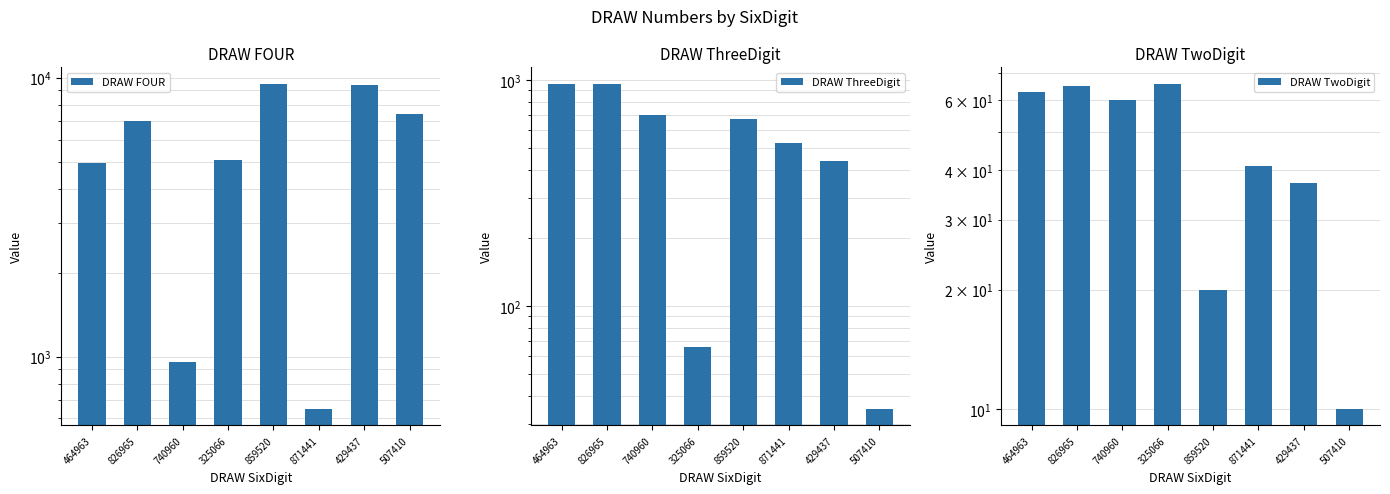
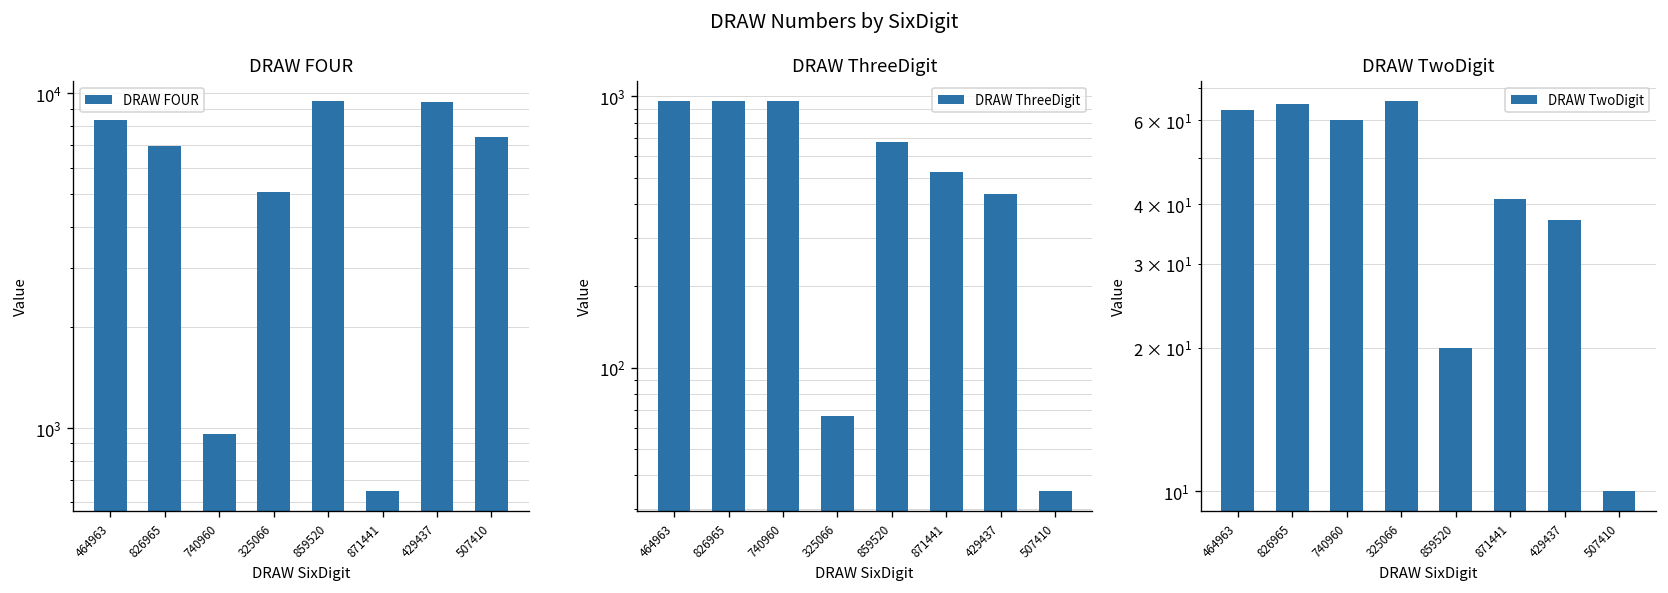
  {
    "DRAW FOUR": {
-     "464963": 5000,
+     "464963": 8300,
      "826965": 7000,
      "740960": 960,
      "325066": 5100,
      "859520": 9500,
      "871441": 650,
      "429437": 9400,
      "507410": 7400
    },
    "DRAW ThreeDigit": {
      "464963": 960,
      "826965": 970,
-     "740960": 700,
+     "740960": 960,
      "325066": 66,
      "859520": 680,
      "871441": 530,
      "429437": 440,
      "507410": 35
    }
  }
